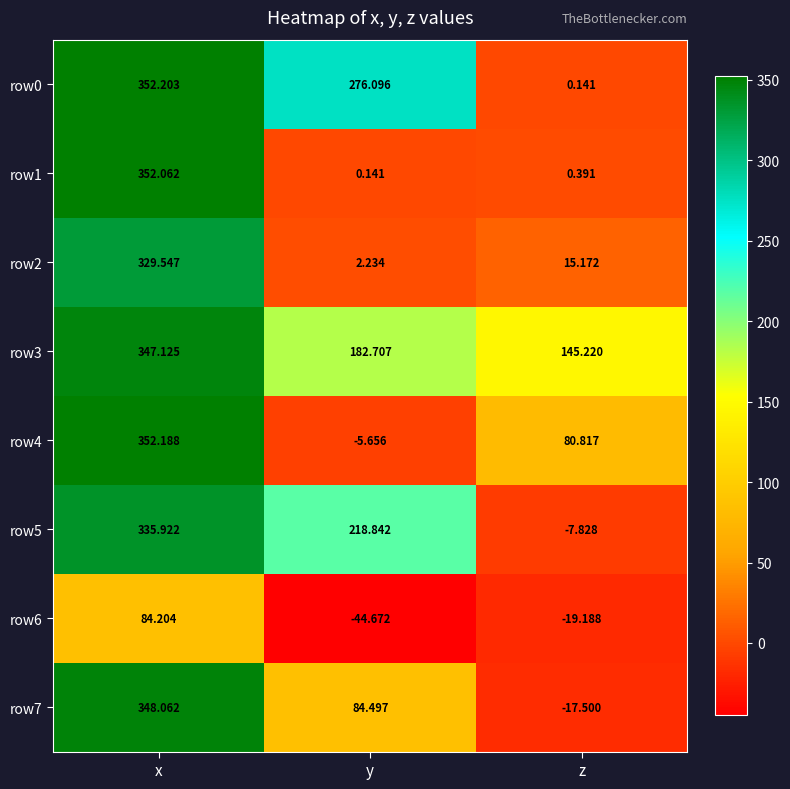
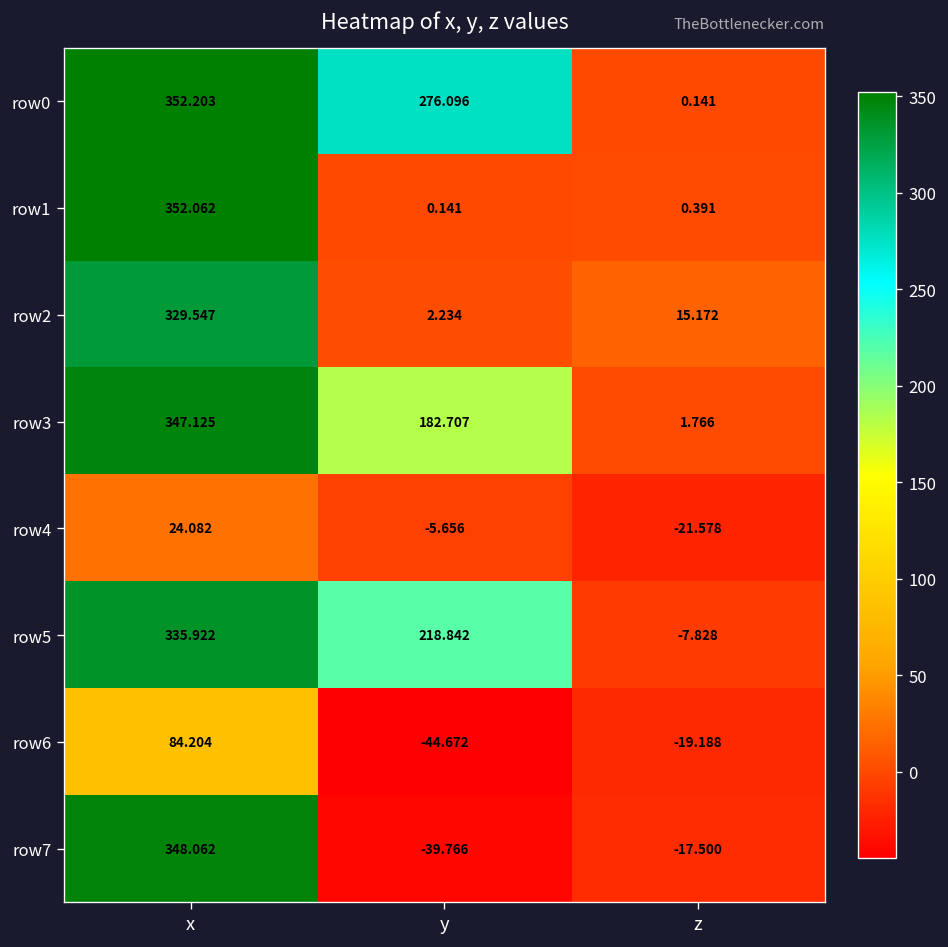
  {
    "row0": {
      "x": 352.203,
      "y": 276.096,
      "z": 0.141
    },
    "row1": {
      "x": 352.062,
      "y": 0.141,
      "z": 0.391
    },
    "row2": {
      "x": 329.547,
      "y": 2.234,
      "z": 15.172
    },
    "row3": {
      "x": 347.125,
      "y": 182.707,
-     "z": 145.220
+     "z": 1.766
    },
    "row4": {
-     "x": 352.188,
+     "x": 24.082,
      "y": -5.656,
-     "z": 80.817
+     "z": -21.578
    },
    "row5": {
      "x": 335.922,
      "y": 218.842,
      "z": -7.828
    },
    "row6": {
      "x": 84.204,
      "y": -44.672,
      "z": -19.188
    },
    "row7": {
      "x": 348.062,
-     "y": 84.497,
+     "y": -39.766,
      "z": -17.500
    }
  }
